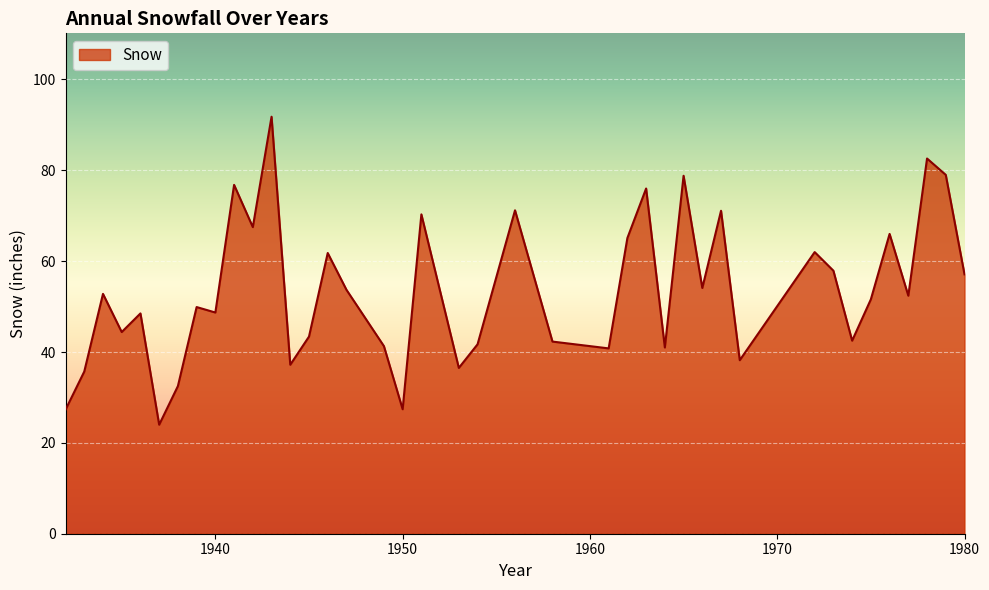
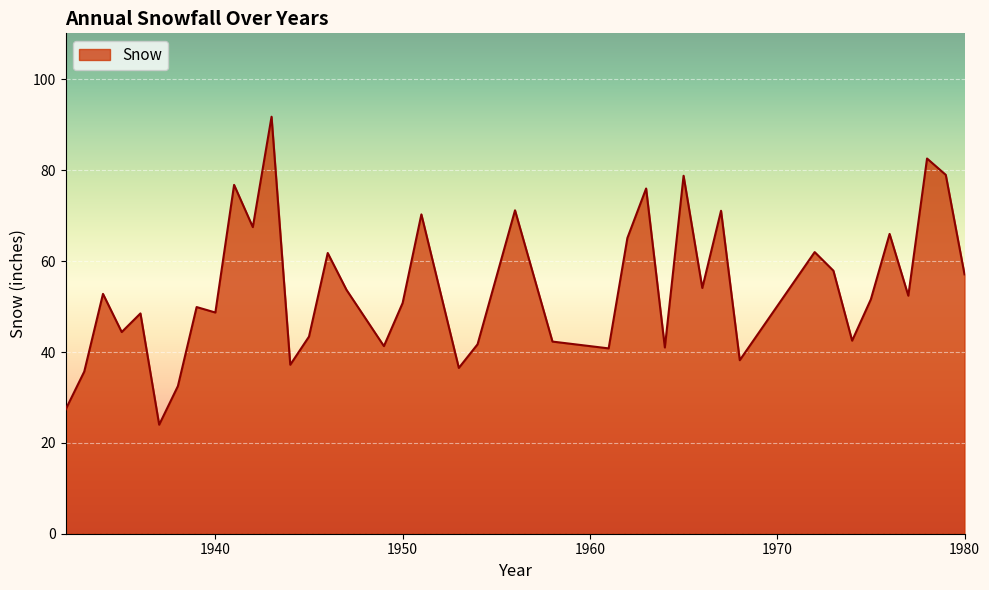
  {
    "1940": 49,
-   "1950": 27,
+   "1950": 51,
    "1980": 57
  }
